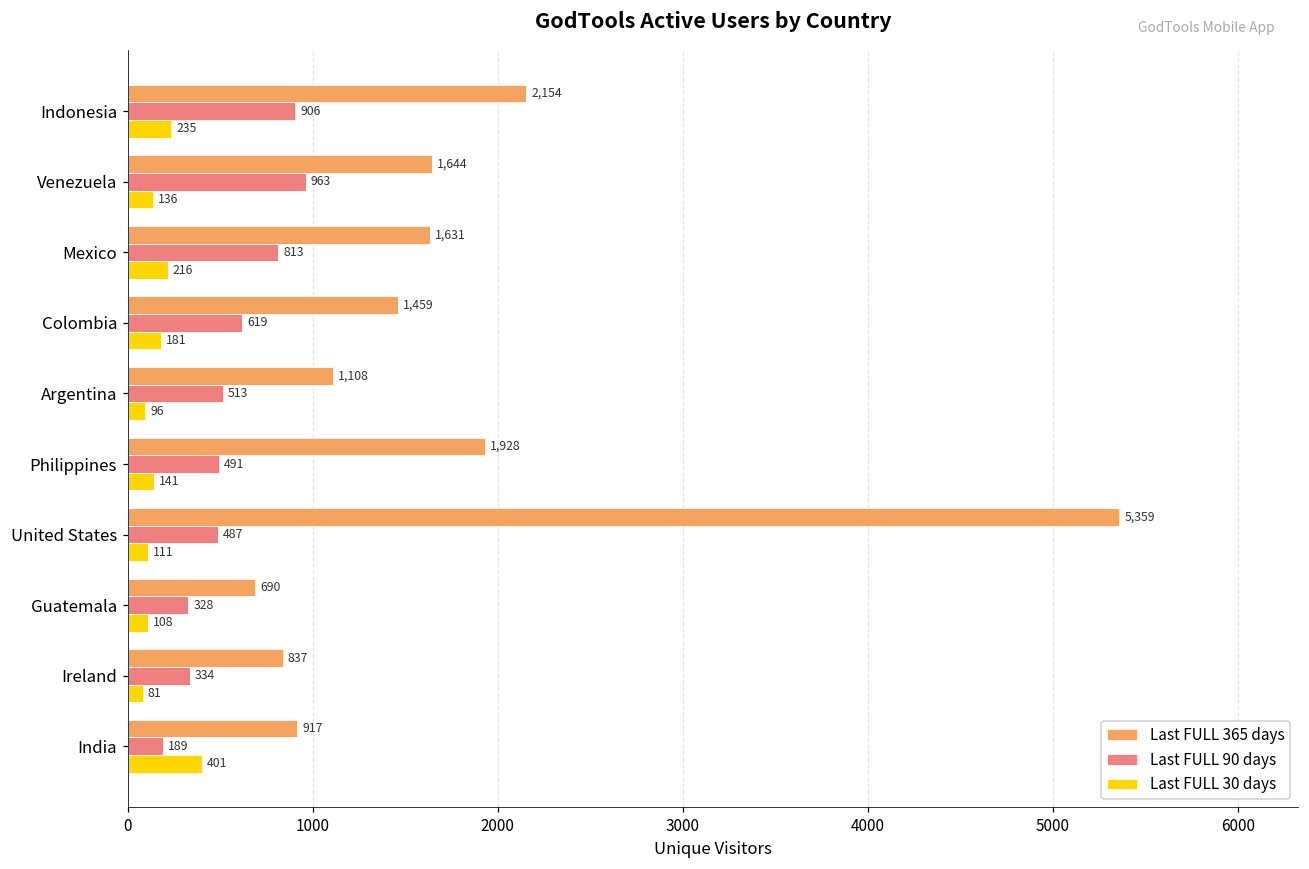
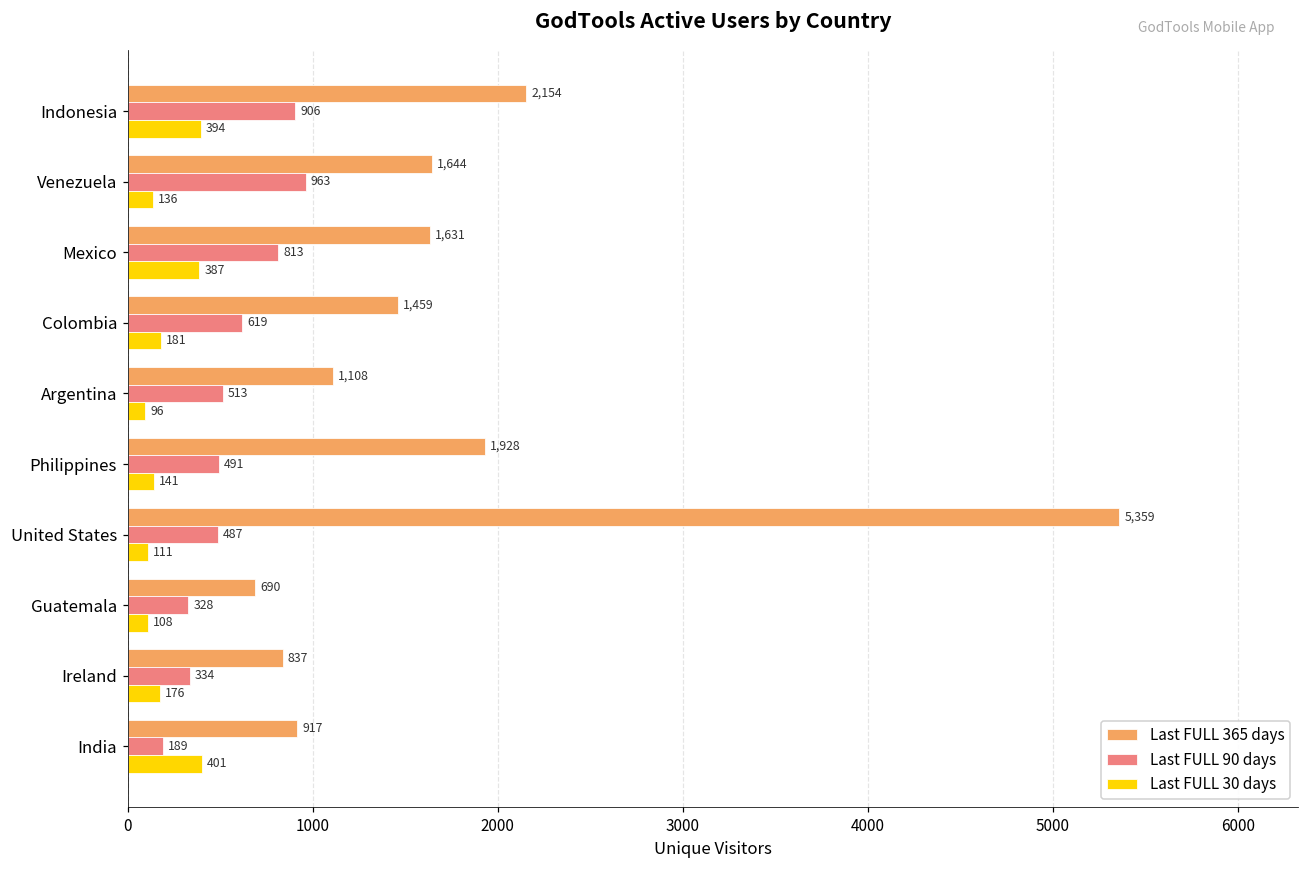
  {
    "Last FULL 30 days": {
-     "Indonesia": 235,
+     "Indonesia": 394,
      "Venezuela": 136,
-     "Mexico": 216,
+     "Mexico": 387,
      "Colombia": 181,
      "Argentina": 96,
      "Philippines": 141,
      "United States": 111,
      "Guatemala": 108,
-     "Ireland": 81,
+     "Ireland": 176,
      "India": 401
    }
  }
